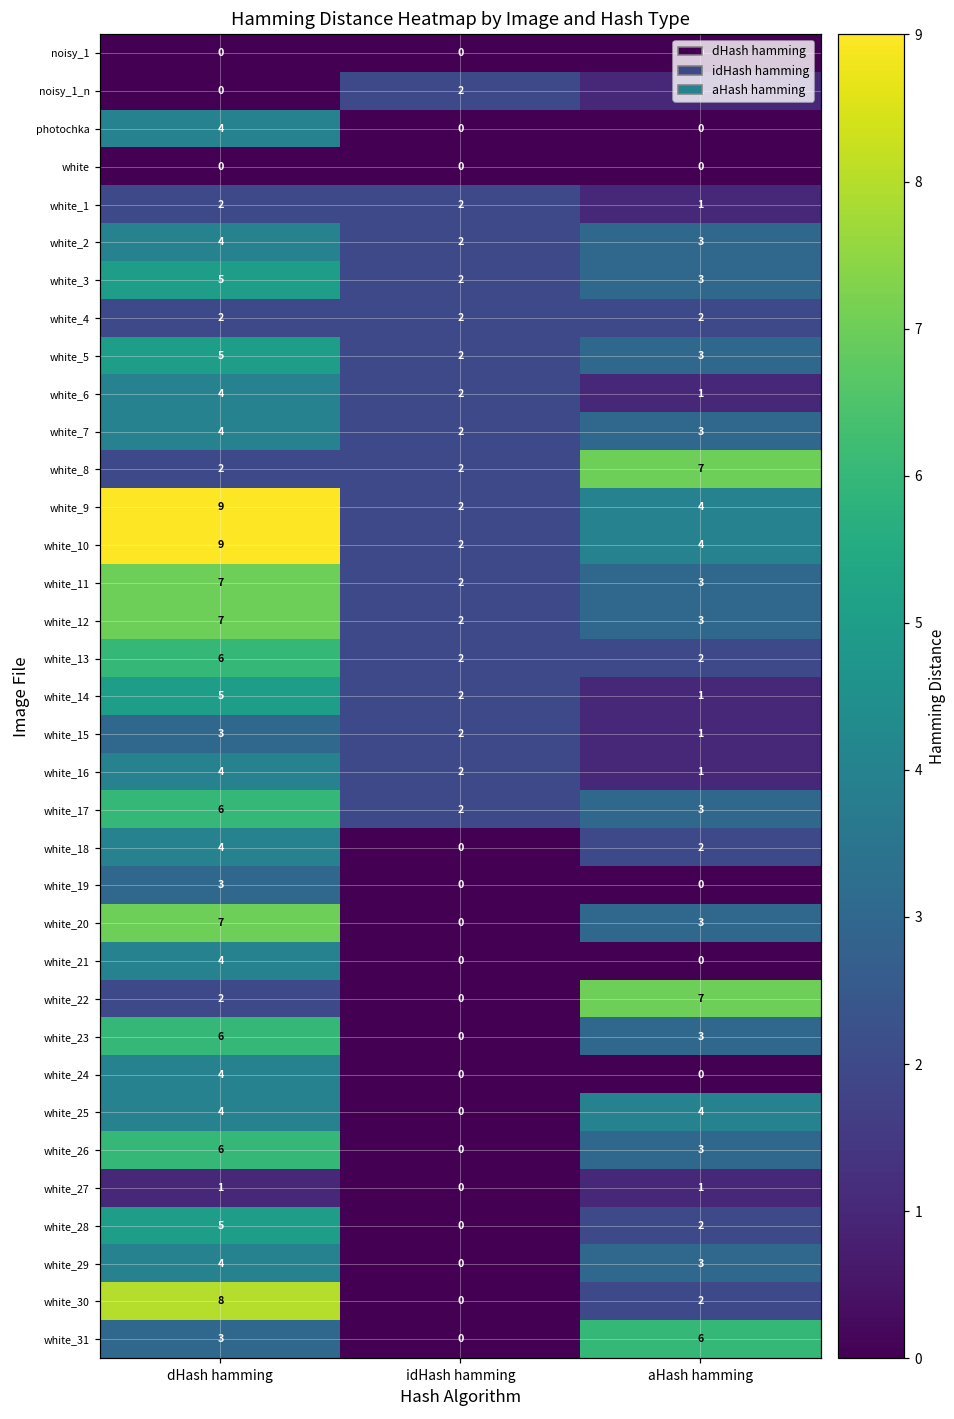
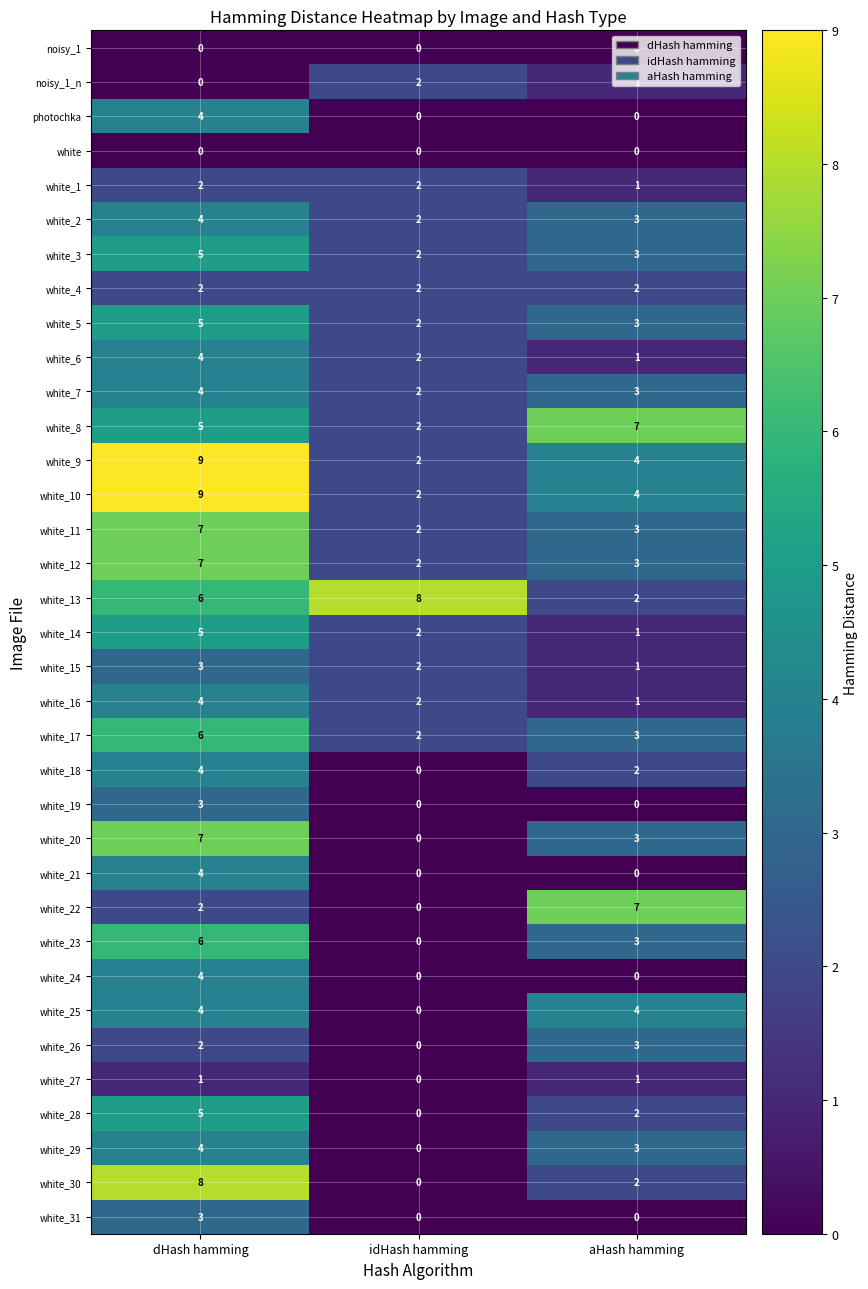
  {
    "noisy_1": {
      "dHash hamming": 0,
      "idHash hamming": 0
    },
    "noisy_1_n": {
      "dHash hamming": 0,
      "idHash hamming": 2
    },
    "photochka": {
      "dHash hamming": 4,
      "idHash hamming": 0,
      "aHash hamming": 0
    },
    "white": {
      "dHash hamming": 0,
      "idHash hamming": 0,
      "aHash hamming": 0
    },
    "white_1": {
      "dHash hamming": 2,
      "idHash hamming": 2,
      "aHash hamming": 1
    },
    "white_2": {
      "dHash hamming": 4,
      "idHash hamming": 2,
      "aHash hamming": 3
    },
    "white_3": {
      "dHash hamming": 5,
      "idHash hamming": 2,
      "aHash hamming": 3
    },
    "white_4": {
      "dHash hamming": 2,
      "idHash hamming": 2,
      "aHash hamming": 2
    },
    "white_5": {
      "dHash hamming": 5,
      "idHash hamming": 2,
      "aHash hamming": 3
    },
    "white_6": {
      "dHash hamming": 4,
      "idHash hamming": 2,
      "aHash hamming": 1
    },
    "white_7": {
      "dHash hamming": 4,
      "idHash hamming": 2,
      "aHash hamming": 3
    },
    "white_8": {
-     "dHash hamming": 2,
+     "dHash hamming": 5,
      "idHash hamming": 2,
      "aHash hamming": 7
    },
    "white_9": {
      "dHash hamming": 9,
      "idHash hamming": 2,
      "aHash hamming": 4
    },
    "white_10": {
      "dHash hamming": 9,
      "idHash hamming": 2,
      "aHash hamming": 4
    },
    "white_11": {
      "dHash hamming": 7,
      "idHash hamming": 2,
      "aHash hamming": 3
    },
    "white_12": {
      "dHash hamming": 7,
      "idHash hamming": 2,
      "aHash hamming": 3
    },
    "white_13": {
      "dHash hamming": 6,
-     "idHash hamming": 2,
+     "idHash hamming": 8,
      "aHash hamming": 2
    },
    "white_14": {
      "dHash hamming": 5,
      "idHash hamming": 2,
      "aHash hamming": 1
    },
    "white_15": {
      "dHash hamming": 3,
      "idHash hamming": 2,
      "aHash hamming": 1
    },
    "white_16": {
      "dHash hamming": 4,
      "idHash hamming": 2,
      "aHash hamming": 1
    },
    "white_17": {
      "dHash hamming": 6,
      "idHash hamming": 2,
      "aHash hamming": 3
    },
    "white_18": {
      "dHash hamming": 4,
      "idHash hamming": 0,
      "aHash hamming": 2
    },
    "white_19": {
      "dHash hamming": 3,
      "idHash hamming": 0,
      "aHash hamming": 0
    },
    "white_20": {
      "dHash hamming": 7,
      "idHash hamming": 0,
      "aHash hamming": 3
    },
    "white_21": {
      "dHash hamming": 4,
      "idHash hamming": 0,
      "aHash hamming": 0
    },
    "white_22": {
      "dHash hamming": 2,
      "idHash hamming": 0,
      "aHash hamming": 7
    },
    "white_23": {
      "dHash hamming": 6,
      "idHash hamming": 0,
      "aHash hamming": 3
    },
    "white_24": {
      "dHash hamming": 4,
      "idHash hamming": 0,
      "aHash hamming": 0
    },
    "white_25": {
      "dHash hamming": 4,
      "idHash hamming": 0,
      "aHash hamming": 4
    },
    "white_26": {
-     "dHash hamming": 6,
+     "dHash hamming": 2,
      "idHash hamming": 0,
      "aHash hamming": 3
    },
    "white_27": {
      "dHash hamming": 1,
      "idHash hamming": 0,
      "aHash hamming": 1
    },
    "white_28": {
      "dHash hamming": 5,
      "idHash hamming": 0,
      "aHash hamming": 2
    },
    "white_29": {
      "dHash hamming": 4,
      "idHash hamming": 0,
      "aHash hamming": 3
    },
    "white_30": {
      "dHash hamming": 8,
      "idHash hamming": 0,
      "aHash hamming": 2
    },
    "white_31": {
      "dHash hamming": 3,
      "idHash hamming": 0,
-     "aHash hamming": 6
+     "aHash hamming": 0
    }
  }
